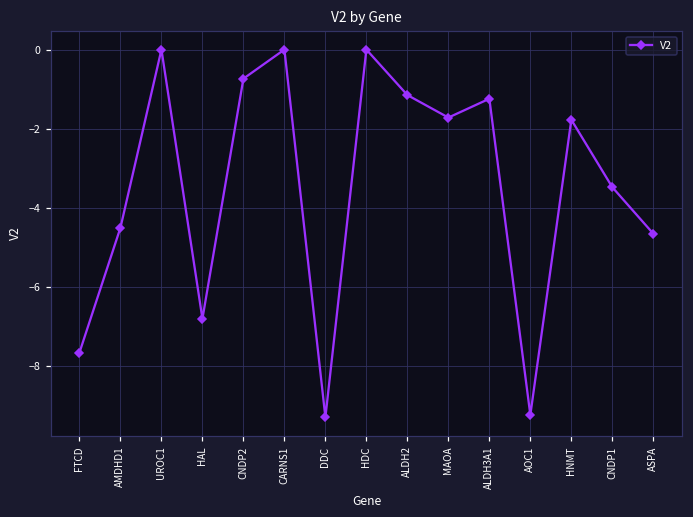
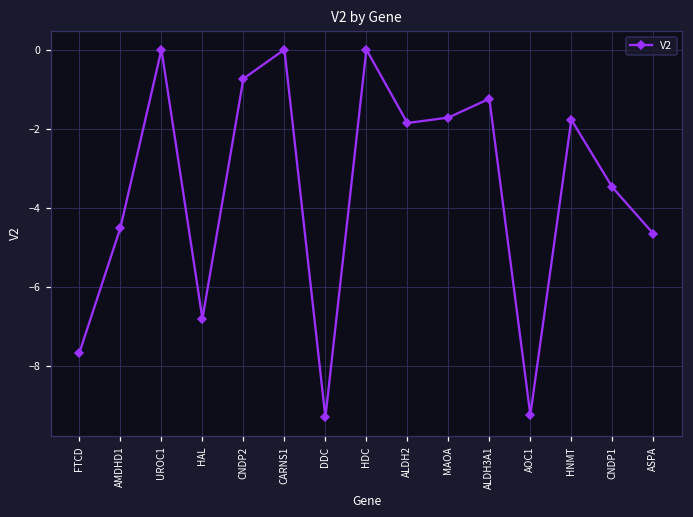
  {
    "FTCD": -7.7,
    "AMDHD1": -4.5,
    "UROC1": 0.0,
    "HAL": -6.8,
    "CNDP2": -0.7,
    "CARNS1": 0.0,
    "DDC": -9.3,
    "HDC": 0.0,
-   "ALDH2": -1.2,
+   "ALDH2": -1.9,
    "MAOA": -1.7,
    "ALDH3A1": -1.2,
    "AOC1": -9.2,
    "HNMT": -1.8,
    "CNDP1": -3.5,
    "ASPA": -4.7
  }
